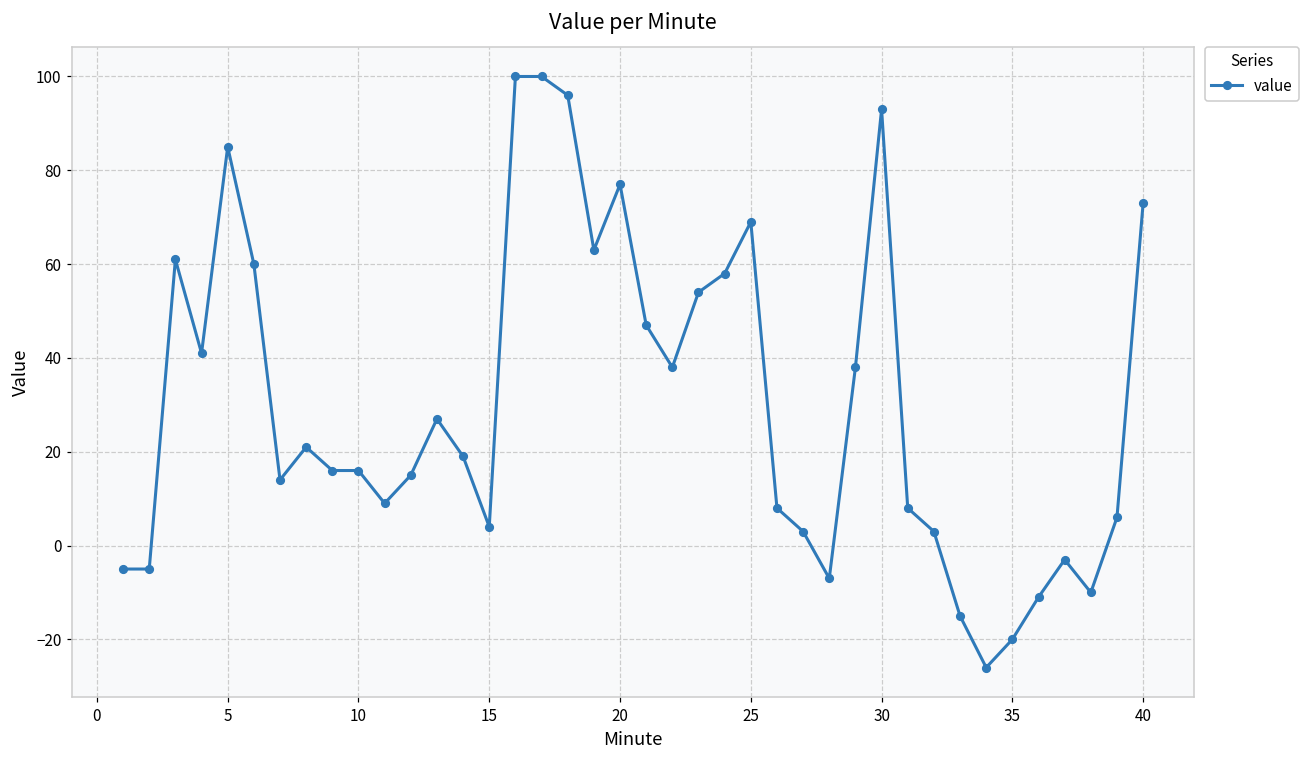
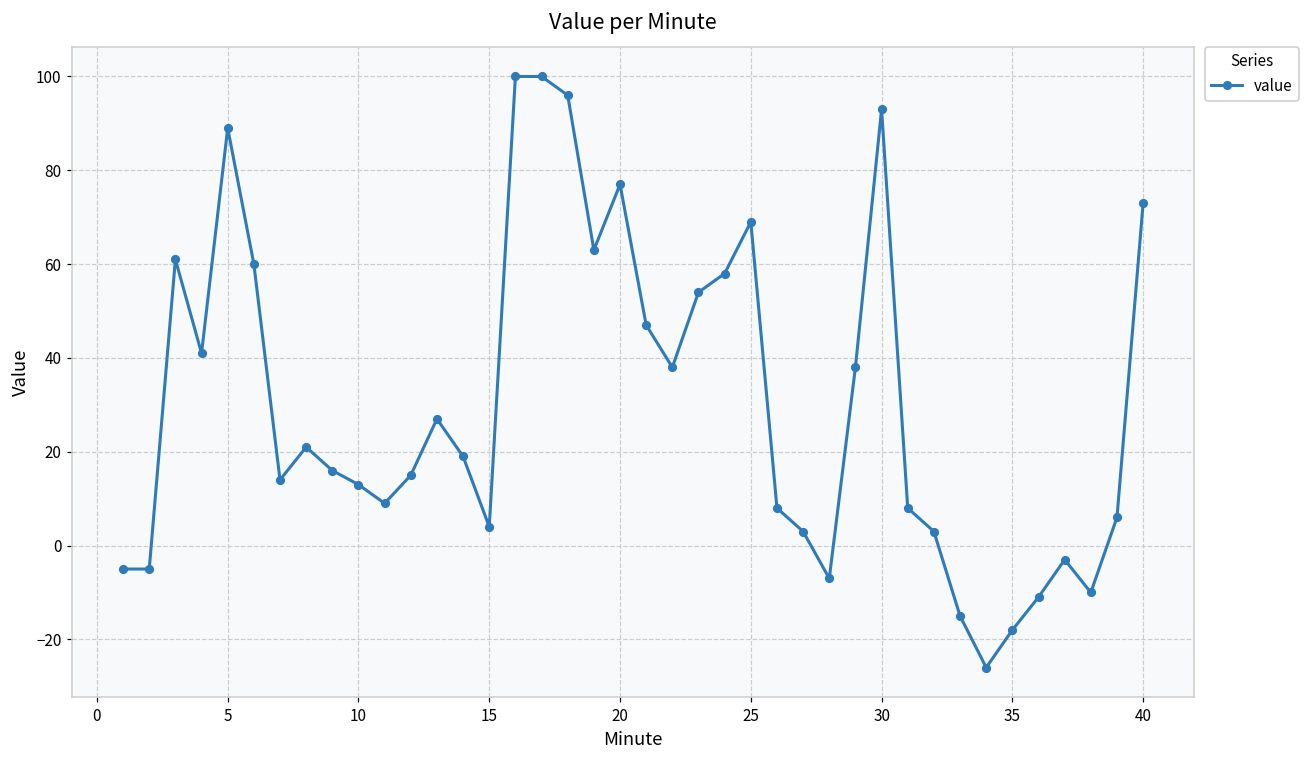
  {
-   "5": 85,
-   "10": 16,
+   "5": 89,
+   "10": 13,
    "15": 4,
    "20": 77,
    "25": 69,
    "30": 93,
-   "35": -20,
+   "35": -18,
    "40": 73
  }
